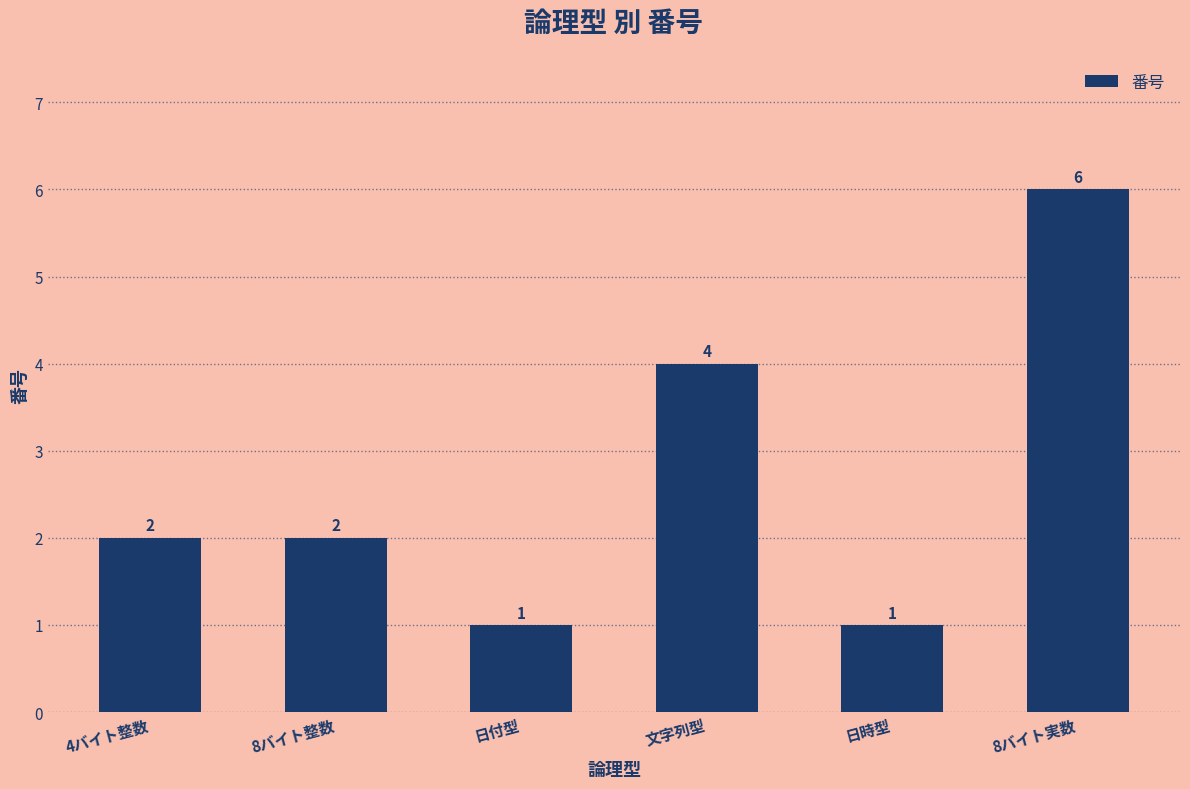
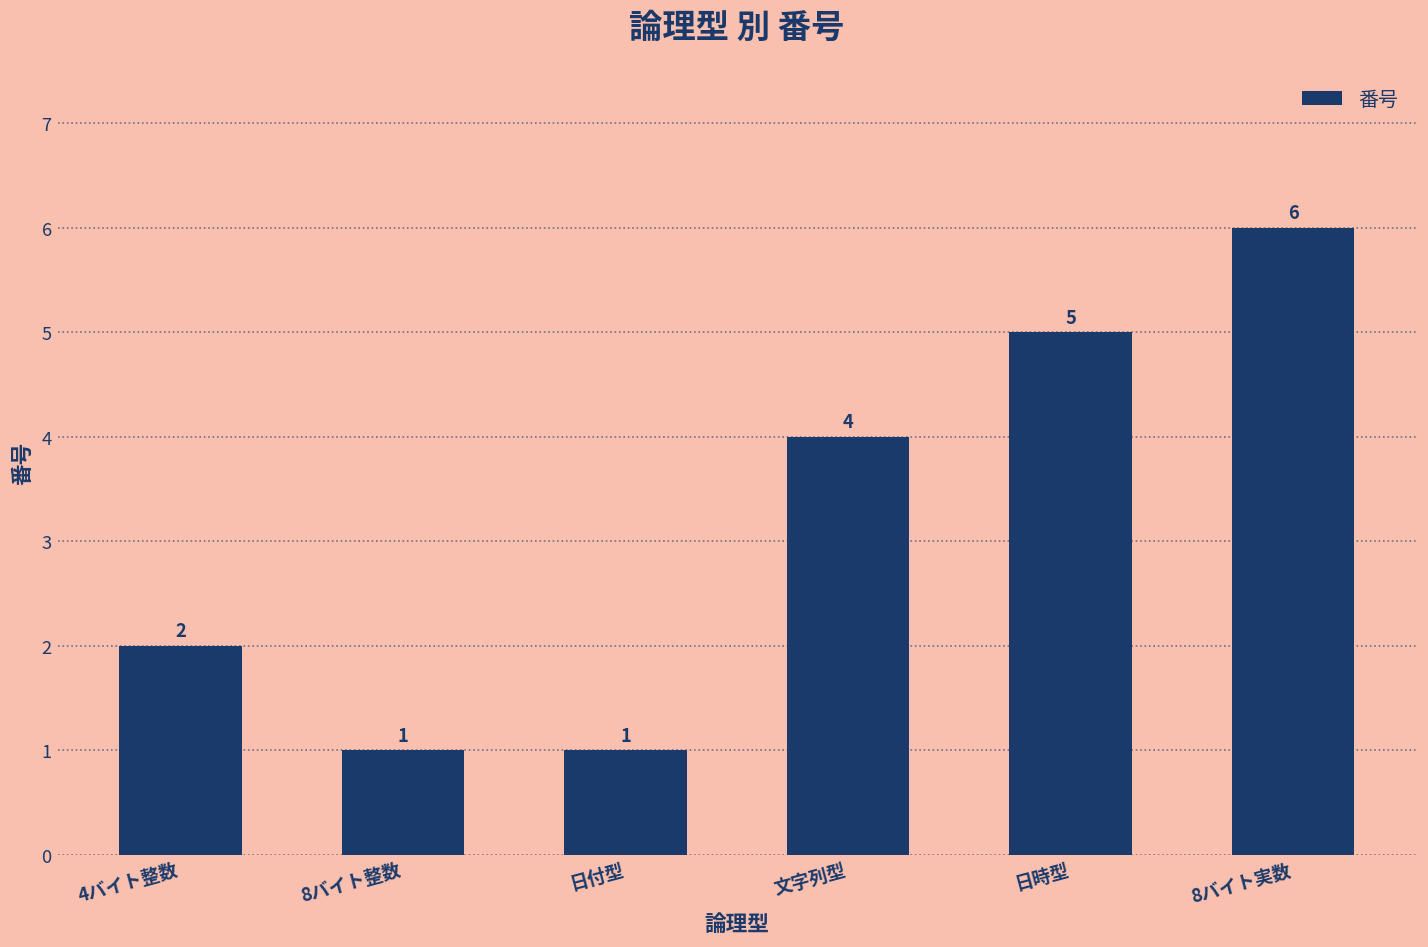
  {
    "4バイト整数": 2,
-   "8バイト整数": 2,
+   "8バイト整数": 1,
    "日付型": 1,
    "文字列型": 4,
-   "日時型": 1,
+   "日時型": 5,
    "8バイト実数": 6
  }
